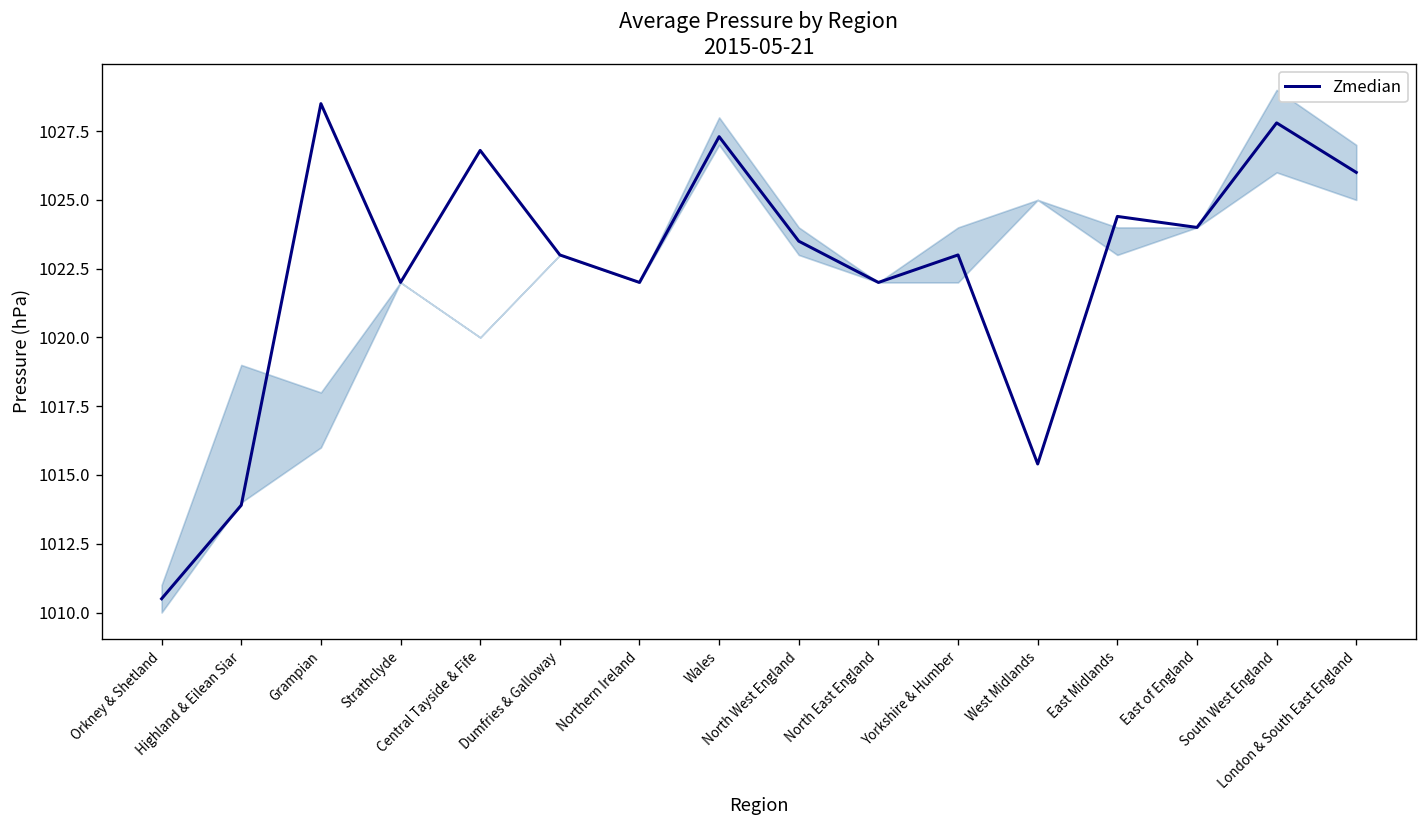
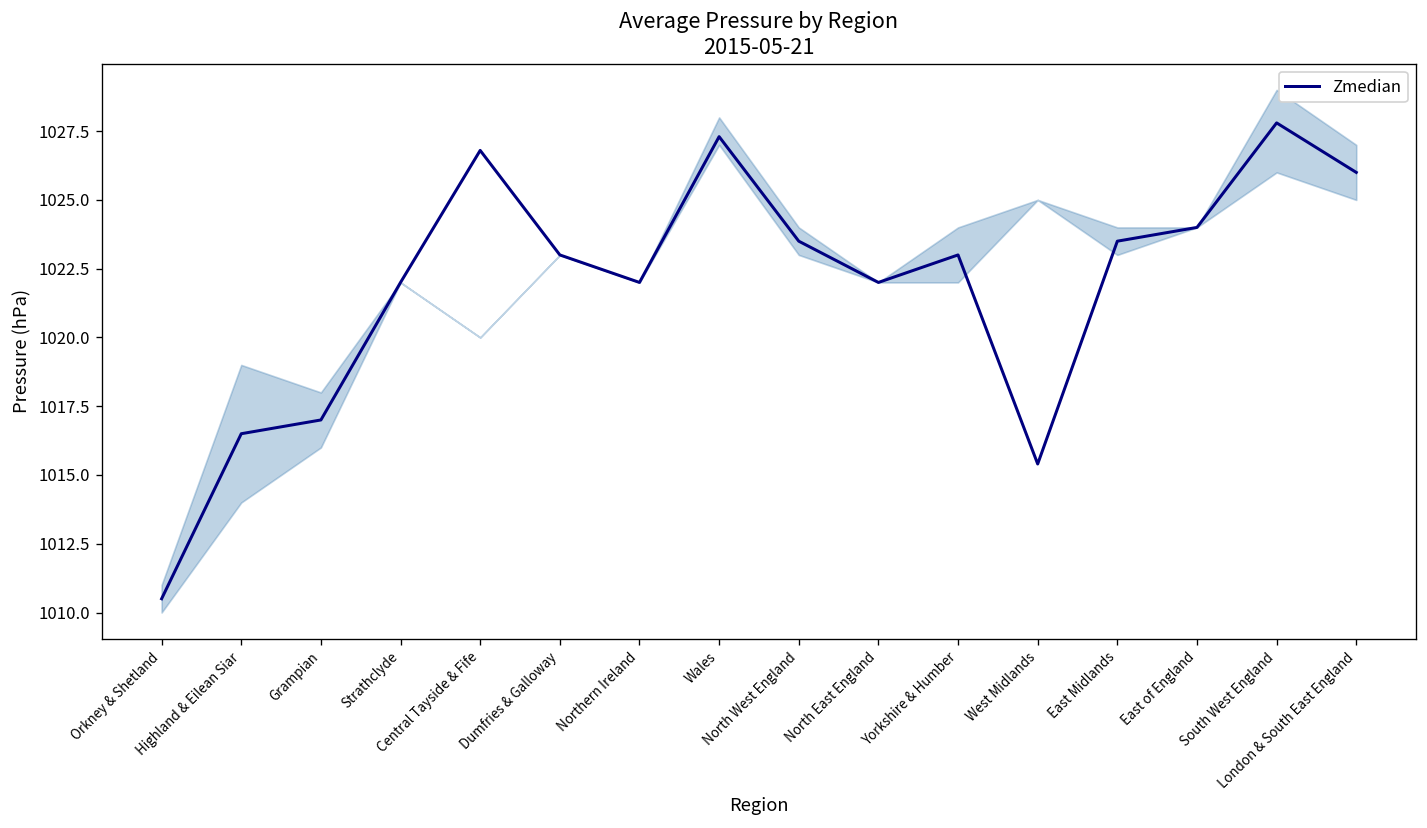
  {
    "Zmedian": {
      "Orkney & Shetland": 1010.5,
-     "Highland & Eilean Siar": 1013.9,
-     "Grampian": 1028.5,
+     "Highland & Eilean Siar": 1016.5,
+     "Grampian": 1017.0,
      "Central Tayside & Fife": 1026.8,
      "Wales": 1027.3,
      "North West England": 1023.5,
      "Yorkshire & Humber": 1023.0,
      "West Midlands": 1015.4,
-     "East Midlands": 1024.4,
+     "East Midlands": 1023.5,
      "South West England": 1027.8,
      "London & South East England": 1026.0
    }
  }
